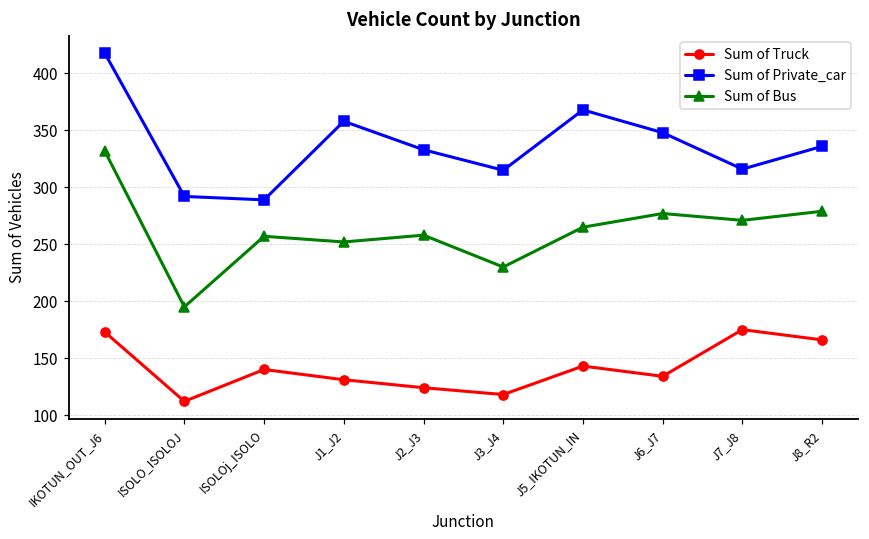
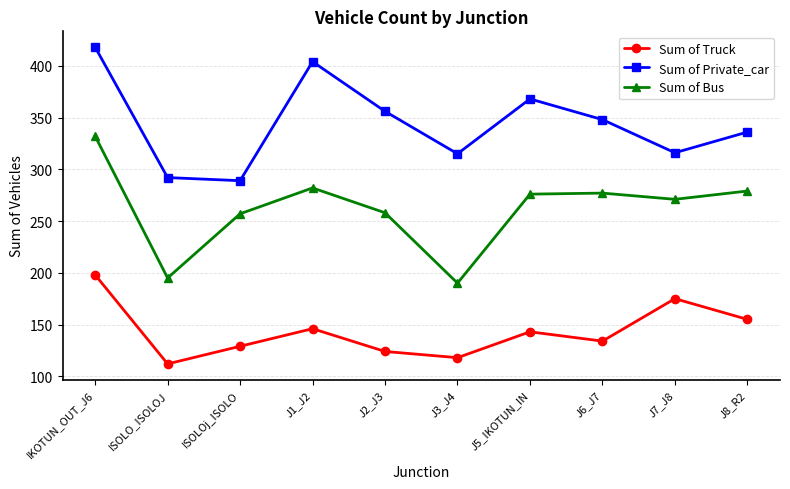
  {
    "Sum of Truck": {
-     "IKOTUN_OUT_J6": 173,
+     "IKOTUN_OUT_J6": 198,
      "ISOLO_ISOLOJ": 112,
-     "ISOLOj_ISOLO": 140,
-     "J1_J2": 131,
+     "ISOLOj_ISOLO": 129,
+     "J1_J2": 146,
      "J2_J3": 124,
      "J3_J4": 118,
      "J5_IKOTUN_IN": 143,
      "J6_J7": 134,
      "J7_J8": 175,
-     "J8_R2": 166
+     "J8_R2": 155
    },
    "Sum of Private_car": {
      "IKOTUN_OUT_J6": 418,
      "ISOLO_ISOLOJ": 292,
      "ISOLOj_ISOLO": 289,
-     "J1_J2": 358,
-     "J2_J3": 333,
+     "J1_J2": 404,
+     "J2_J3": 356,
      "J3_J4": 315,
      "J5_IKOTUN_IN": 368,
      "J6_J7": 348,
      "J7_J8": 316,
      "J8_R2": 336
    },
    "Sum of Bus": {
      "IKOTUN_OUT_J6": 332,
      "ISOLO_ISOLOJ": 195,
      "ISOLOj_ISOLO": 257,
-     "J1_J2": 252,
+     "J1_J2": 282,
      "J2_J3": 258,
-     "J3_J4": 230,
-     "J5_IKOTUN_IN": 265,
+     "J3_J4": 190,
+     "J5_IKOTUN_IN": 276,
      "J6_J7": 277,
      "J7_J8": 271,
      "J8_R2": 279
    }
  }
